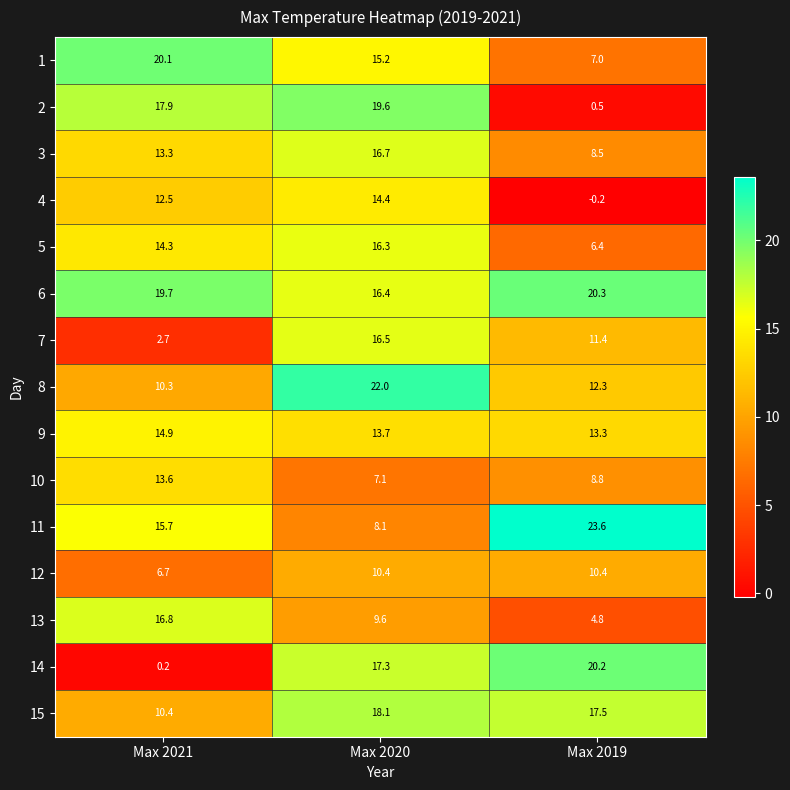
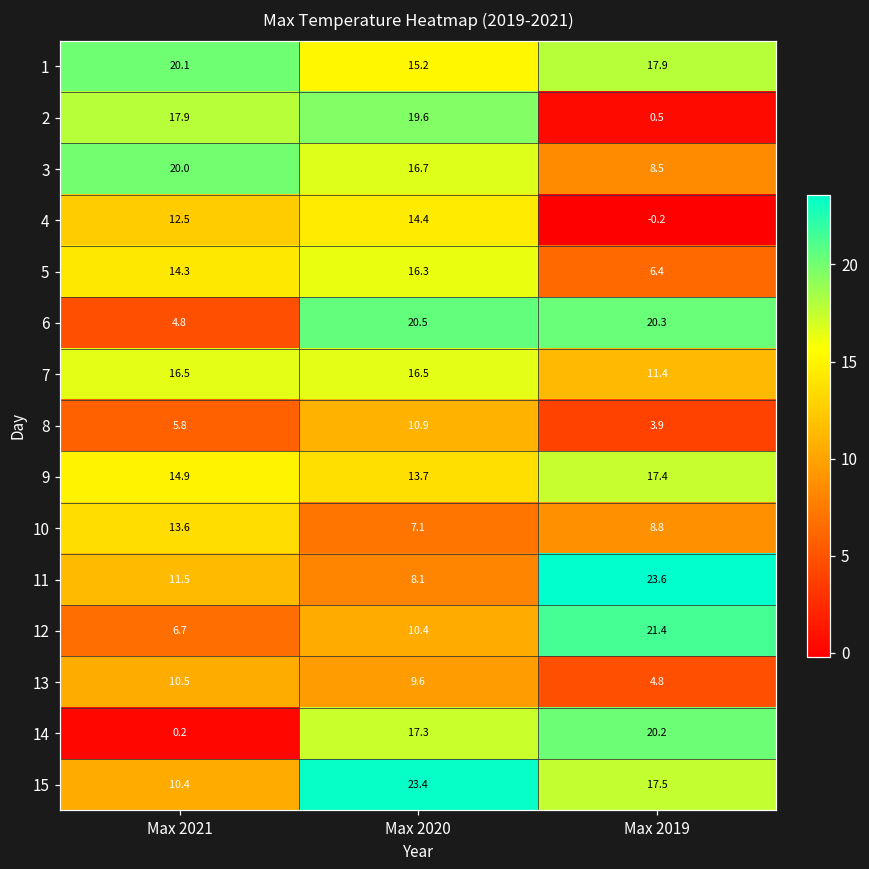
  {
    "1": {
      "Max 2021": 20.1,
      "Max 2020": 15.2,
-     "Max 2019": 7.0
+     "Max 2019": 17.9
    },
    "2": {
      "Max 2021": 17.9,
      "Max 2020": 19.6,
      "Max 2019": 0.5
    },
    "3": {
-     "Max 2021": 13.3,
+     "Max 2021": 20.0,
      "Max 2020": 16.7,
      "Max 2019": 8.5
    },
    "4": {
      "Max 2021": 12.5,
      "Max 2020": 14.4,
      "Max 2019": -0.2
    },
    "5": {
      "Max 2021": 14.3,
      "Max 2020": 16.3,
      "Max 2019": 6.4
    },
    "6": {
-     "Max 2021": 19.7,
-     "Max 2020": 16.4,
+     "Max 2021": 4.8,
+     "Max 2020": 20.5,
      "Max 2019": 20.3
    },
    "7": {
-     "Max 2021": 2.7,
+     "Max 2021": 16.5,
      "Max 2020": 16.5,
      "Max 2019": 11.4
    },
    "8": {
-     "Max 2021": 10.3,
-     "Max 2020": 22.0,
-     "Max 2019": 12.3
+     "Max 2021": 5.8,
+     "Max 2020": 10.9,
+     "Max 2019": 3.9
    },
    "9": {
      "Max 2021": 14.9,
      "Max 2020": 13.7,
-     "Max 2019": 13.3
+     "Max 2019": 17.4
    },
    "10": {
      "Max 2021": 13.6,
      "Max 2020": 7.1,
      "Max 2019": 8.8
    },
    "11": {
-     "Max 2021": 15.7,
+     "Max 2021": 11.5,
      "Max 2020": 8.1,
      "Max 2019": 23.6
    },
    "12": {
      "Max 2021": 6.7,
      "Max 2020": 10.4,
-     "Max 2019": 10.4
+     "Max 2019": 21.4
    },
    "13": {
-     "Max 2021": 16.8,
+     "Max 2021": 10.5,
      "Max 2020": 9.6,
      "Max 2019": 4.8
    },
    "14": {
      "Max 2021": 0.2,
      "Max 2020": 17.3,
      "Max 2019": 20.2
    },
    "15": {
      "Max 2021": 10.4,
-     "Max 2020": 18.1,
+     "Max 2020": 23.4,
      "Max 2019": 17.5
    }
  }
